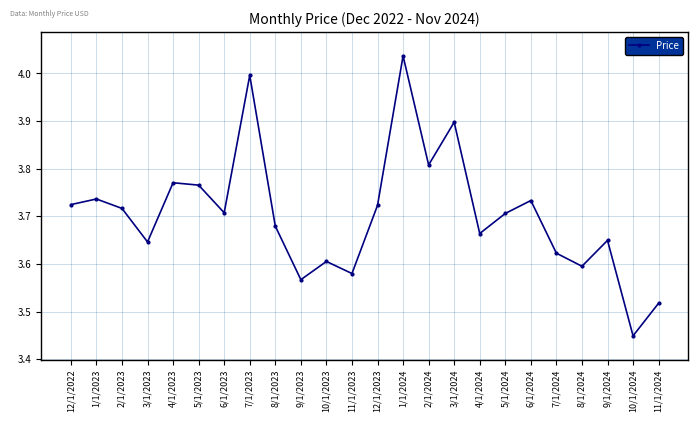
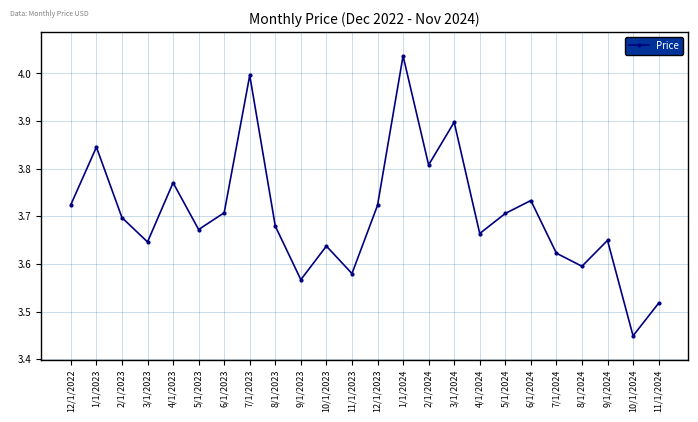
  {
    "12/1/2022": 3.72,
-   "1/1/2023": 3.74,
-   "2/1/2023": 3.72,
+   "1/1/2023": 3.85,
+   "2/1/2023": 3.70,
    "3/1/2023": 3.65,
    "4/1/2023": 3.77,
-   "5/1/2023": 3.77,
+   "5/1/2023": 3.67,
    "6/1/2023": 3.71,
    "7/1/2023": 4.00,
    "8/1/2023": 3.68,
    "9/1/2023": 3.57,
-   "10/1/2023": 3.61,
+   "10/1/2023": 3.64,
    "11/1/2023": 3.58,
    "12/1/2023": 3.72,
    "1/1/2024": 4.04,
    "2/1/2024": 3.81,
    "3/1/2024": 3.90,
    "4/1/2024": 3.66,
    "5/1/2024": 3.71,
    "6/1/2024": 3.73,
    "7/1/2024": 3.62,
    "8/1/2024": 3.60,
    "9/1/2024": 3.65,
    "10/1/2024": 3.45,
    "11/1/2024": 3.52
  }
